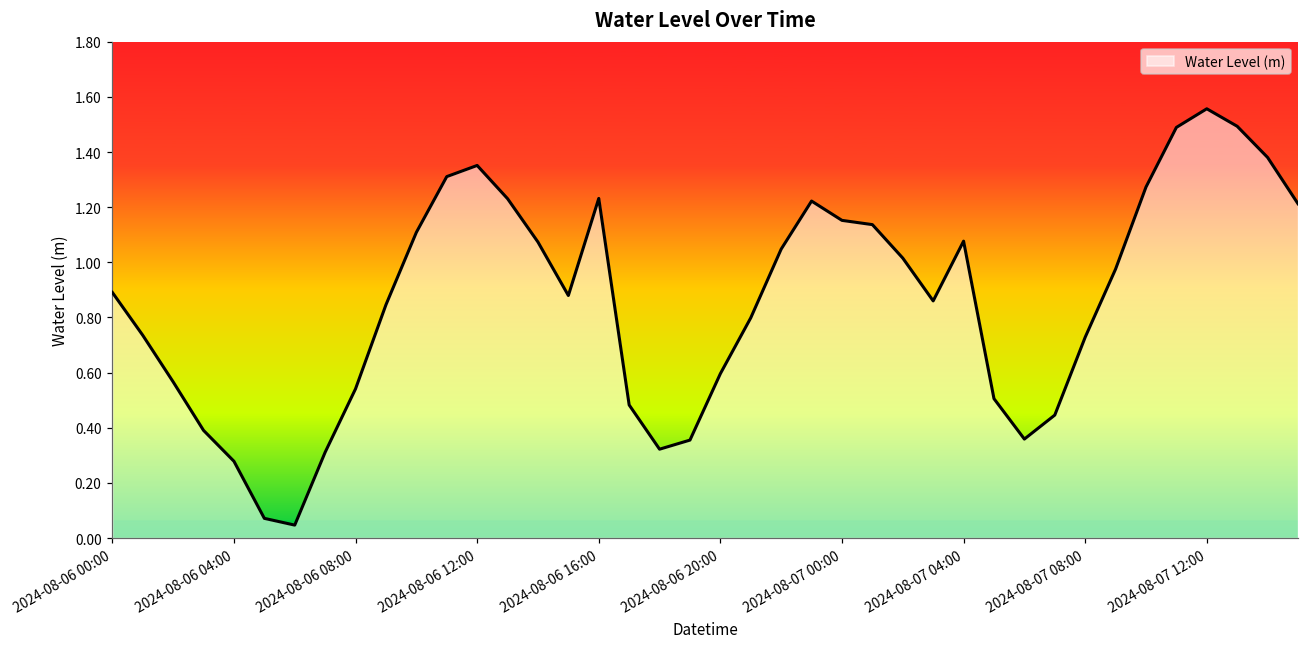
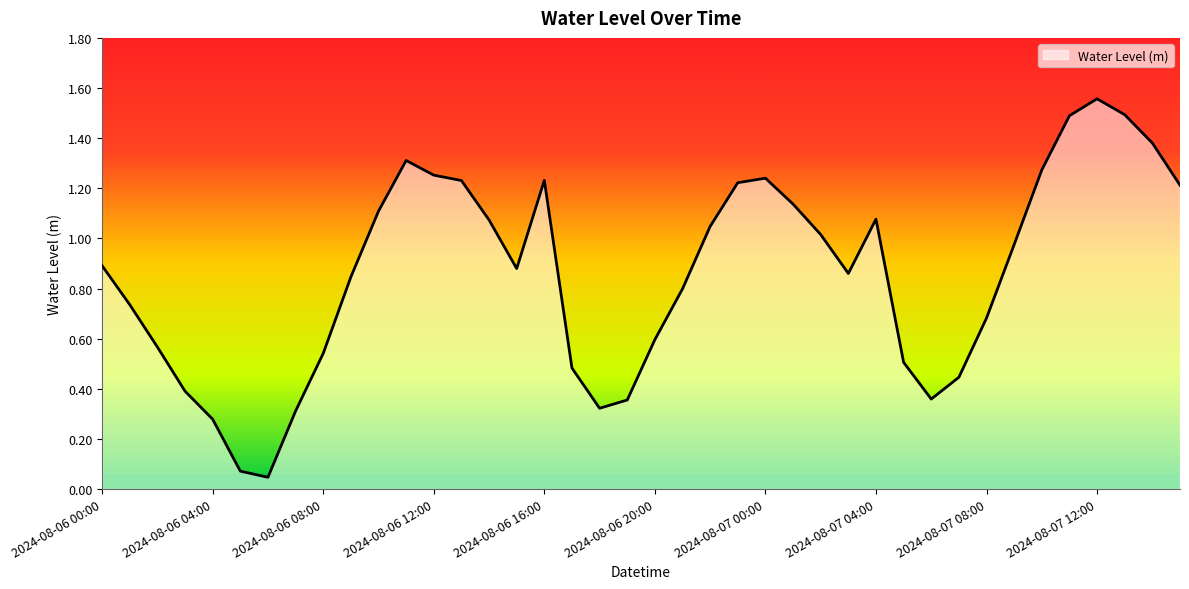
  {
    "2024-08-06 00:00": 0.89,
    "2024-08-06 04:00": 0.28,
    "2024-08-06 08:00": 0.54,
-   "2024-08-06 12:00": 1.35,
+   "2024-08-06 12:00": 1.25,
    "2024-08-06 16:00": 1.23,
    "2024-08-06 20:00": 0.60,
-   "2024-08-07 00:00": 1.15,
+   "2024-08-07 00:00": 1.24,
    "2024-08-07 04:00": 1.08,
-   "2024-08-07 08:00": 0.73,
+   "2024-08-07 08:00": 0.68,
    "2024-08-07 12:00": 1.56
  }
